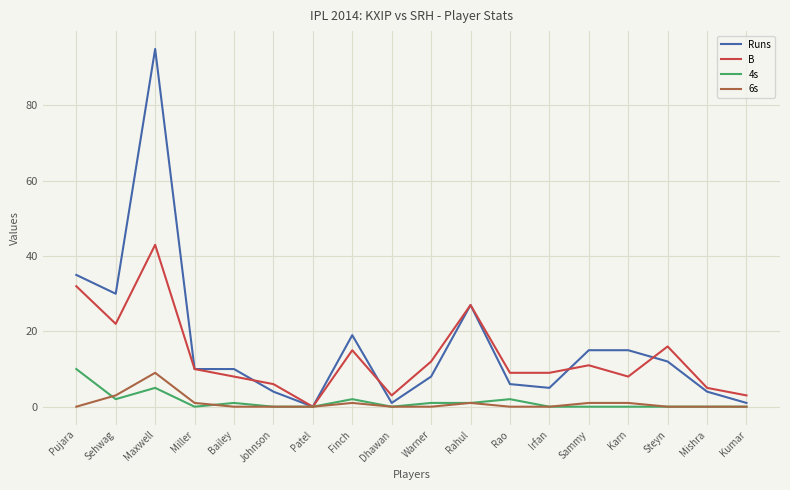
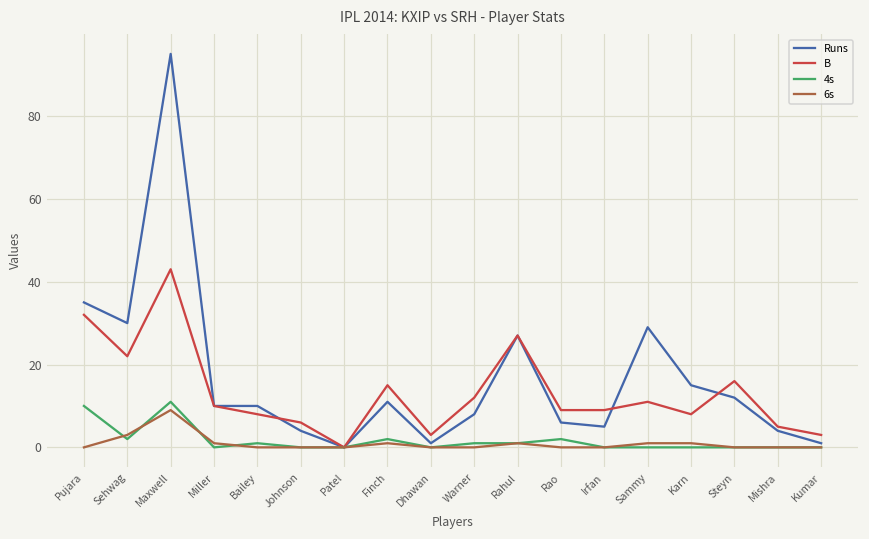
  {
    "Runs": {
      "Pujara": 35,
      "Sehwag": 30,
      "Maxwell": 95,
      "Bailey": 10,
      "Johnson": 4,
-     "Finch": 19,
+     "Finch": 11,
      "Dhawan": 1,
      "Warner": 8,
      "Rao": 6,
      "Irfan": 5,
-     "Sammy": 15,
+     "Sammy": 29,
      "Karn": 15,
      "Steyn": 12,
      "Mishra": 4,
      "Kumar": 1
    },
    "4s": {
      "Pujara": 10,
      "Sehwag": 2,
-     "Maxwell": 5,
+     "Maxwell": 11,
      "Miller": 0,
      "Bailey": 1,
      "Finch": 2,
      "Warner": 1,
      "Rao": 2,
      "Sammy": 0,
      "Karn": 0
    }
  }
